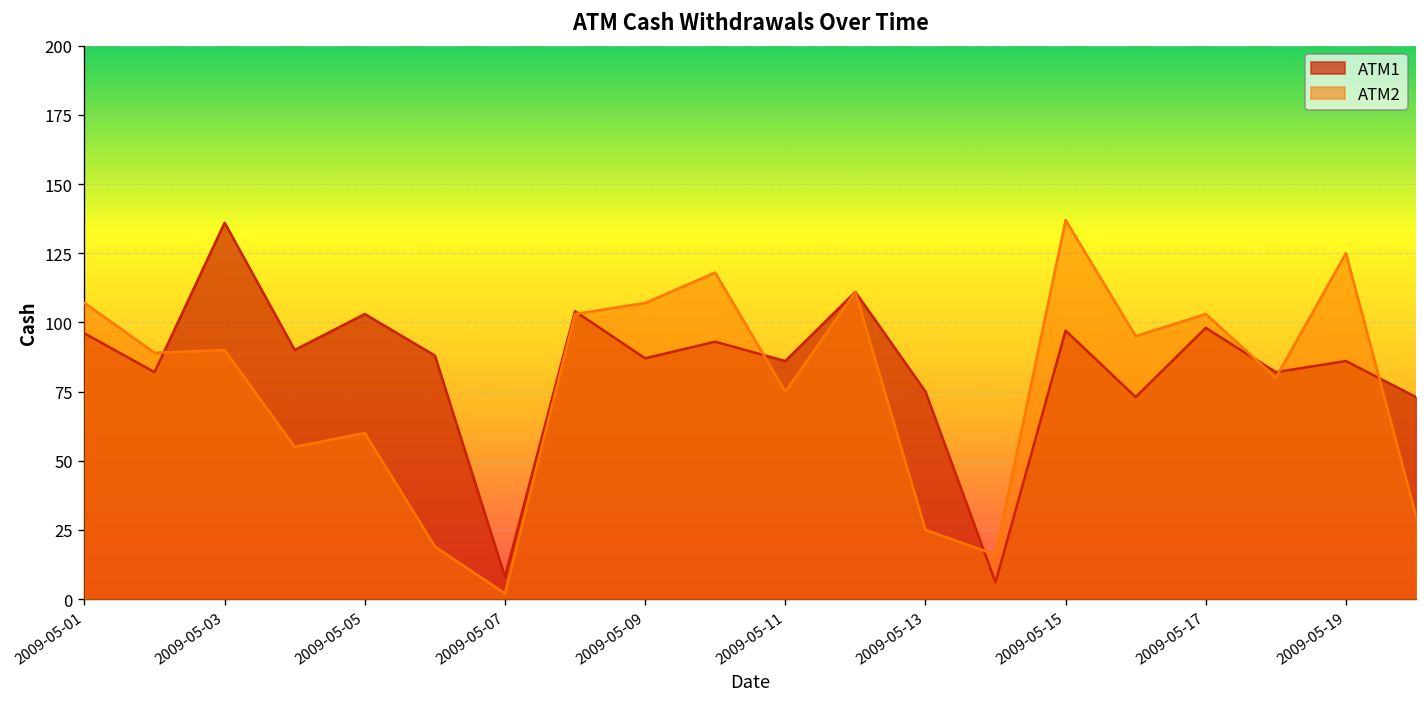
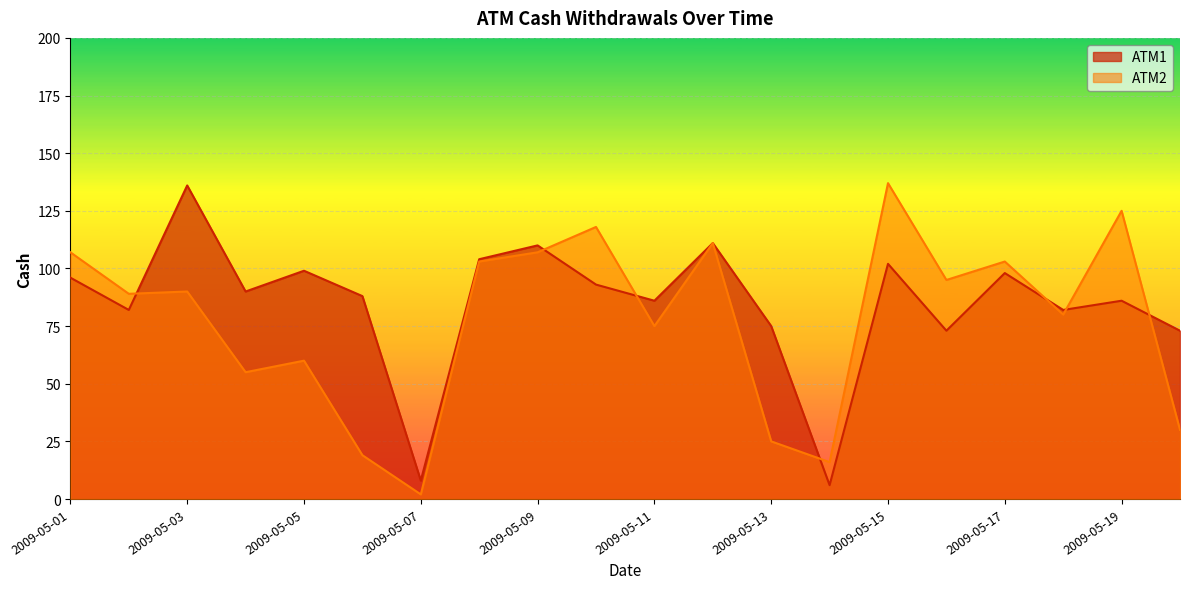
  {
    "ATM1": {
      "2009-05-01": 96,
      "2009-05-03": 136,
-     "2009-05-05": 103,
+     "2009-05-05": 99,
      "2009-05-07": 8,
-     "2009-05-09": 87,
+     "2009-05-09": 110,
      "2009-05-11": 86,
      "2009-05-13": 75,
-     "2009-05-15": 97,
+     "2009-05-15": 102,
      "2009-05-17": 98,
      "2009-05-19": 86
    },
    "ATM2": {
      "2009-05-01": 107,
      "2009-05-03": 90,
      "2009-05-05": 60,
      "2009-05-07": 2,
      "2009-05-09": 107,
      "2009-05-11": 75,
      "2009-05-13": 25,
      "2009-05-15": 137,
      "2009-05-17": 103,
      "2009-05-19": 125
    }
  }
